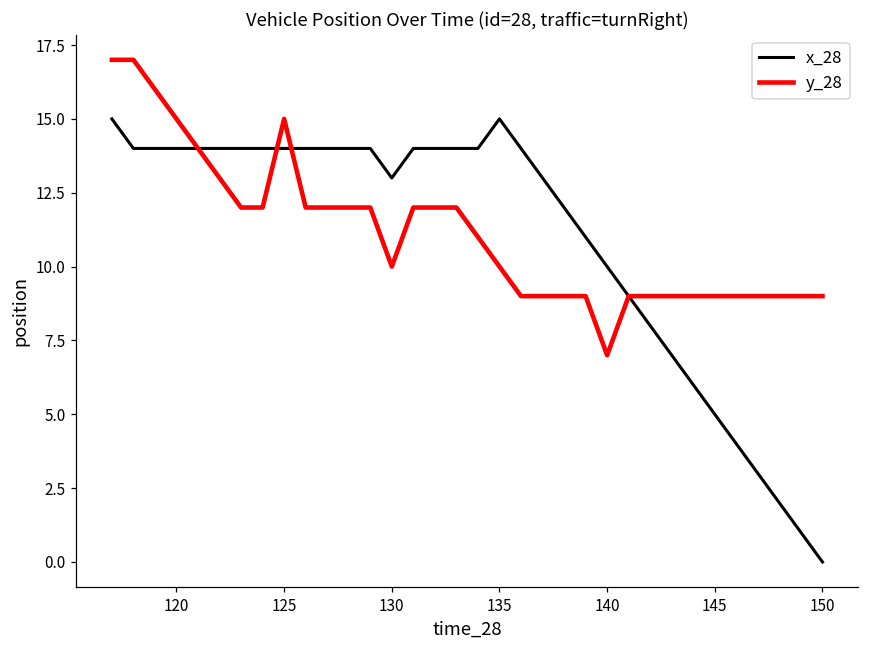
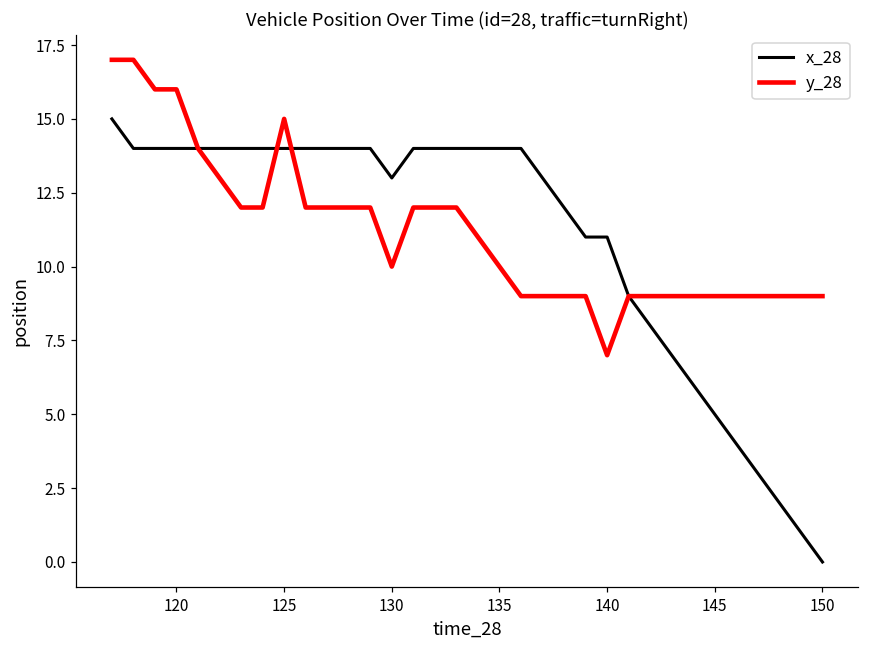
  {
    "x_28": {
      "120": 14,
      "125": 14,
      "130": 13,
-     "135": 15,
-     "140": 10,
+     "135": 14,
+     "140": 11,
      "145": 5,
      "150": 0
    },
    "y_28": {
-     "120": 15,
+     "120": 16,
      "125": 15,
      "130": 10,
      "135": 10,
      "140": 7,
      "145": 9,
      "150": 9
    }
  }
